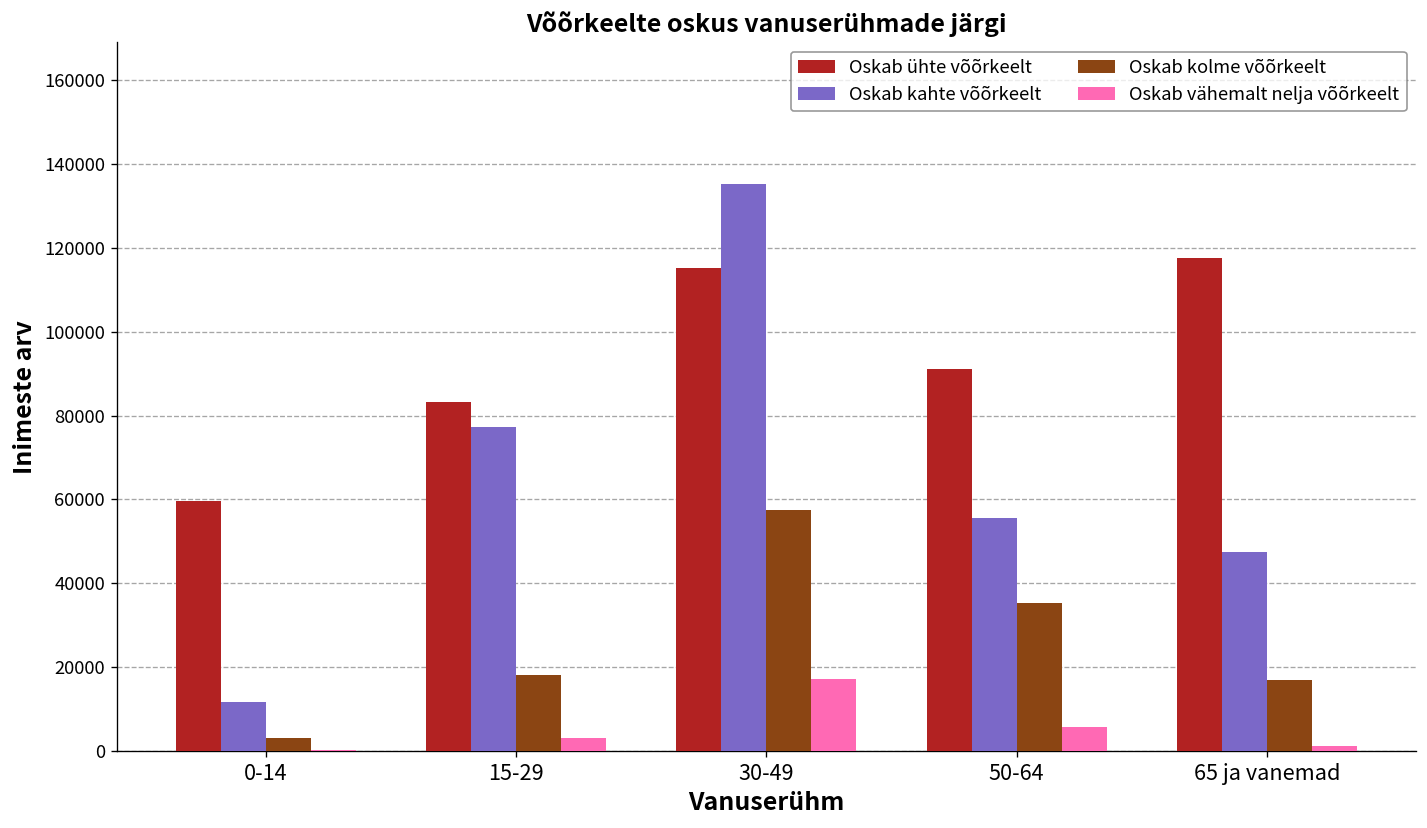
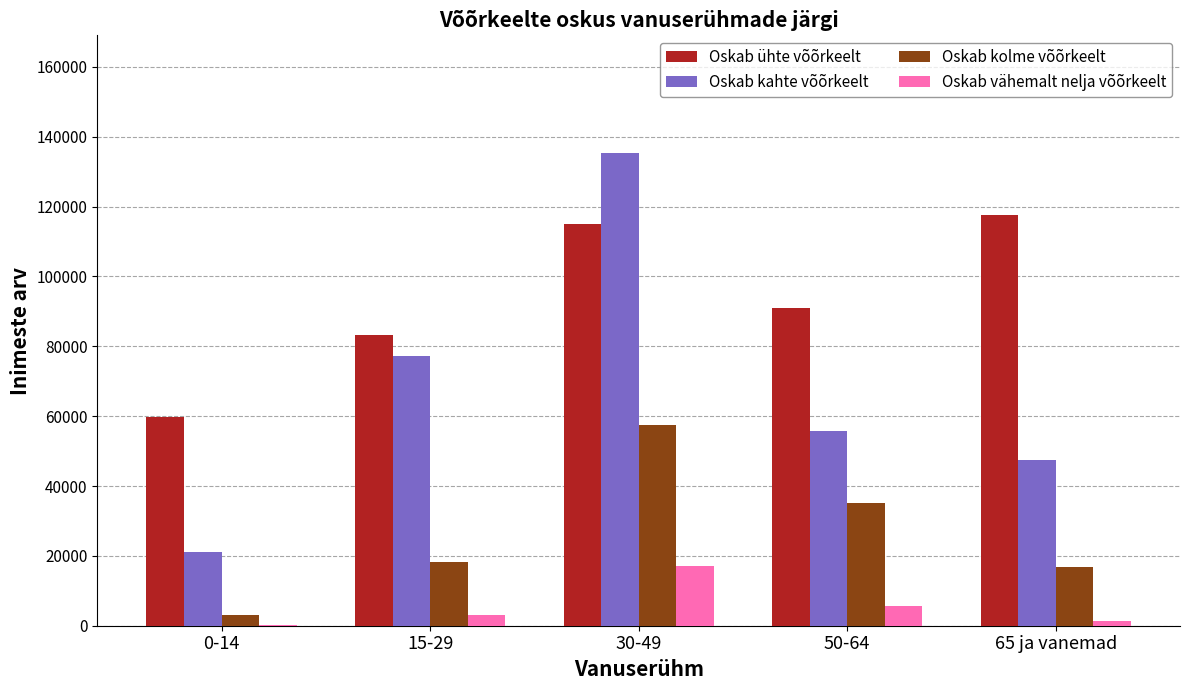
  {
    "Oskab kahte võõrkeelt": {
-     "0-14": 12000,
+     "0-14": 21000,
      "15-29": 77000,
      "30-49": 135000,
      "50-64": 56000,
      "65 ja vanemad": 47000
    },
    "Oskab vähemalt nelja võõrkeelt": {
      "15-29": 3000,
      "30-49": 17000,
      "50-64": 6000,
      "65 ja vanemad": 1000
    }
  }
